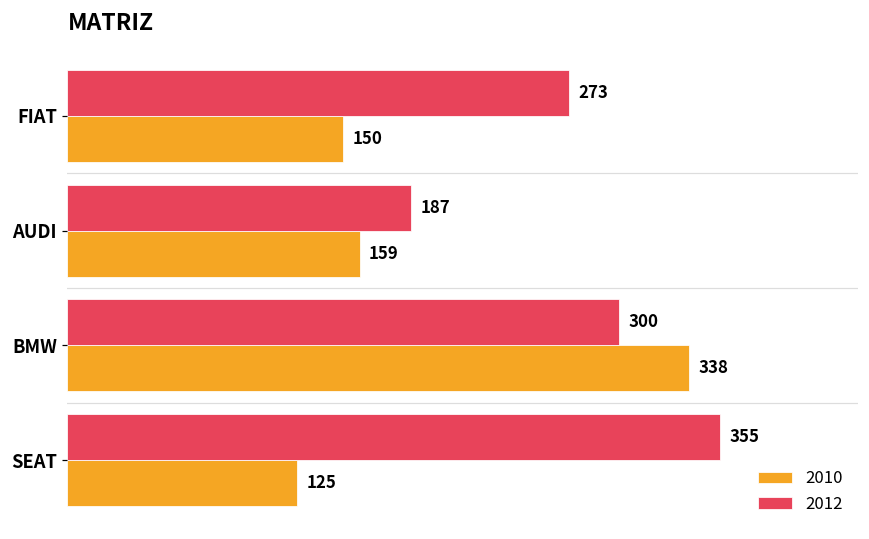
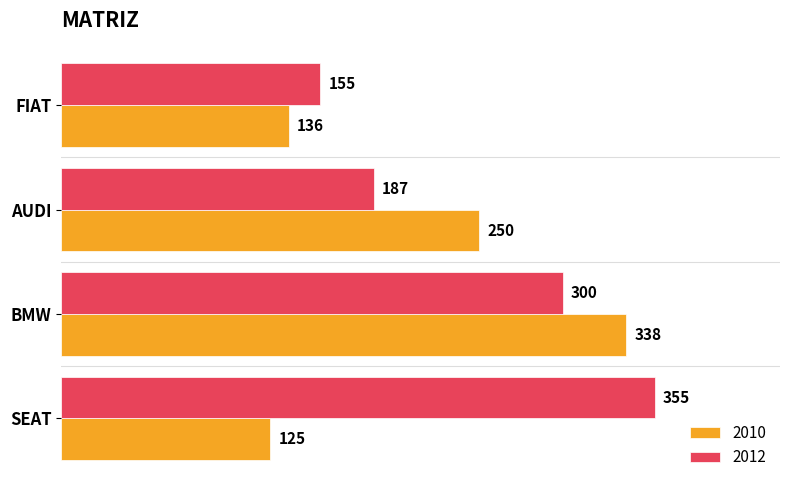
  {
    "2010": {
-     "FIAT": 150,
-     "AUDI": 159,
+     "FIAT": 136,
+     "AUDI": 250,
      "BMW": 338,
      "SEAT": 125
    },
    "2012": {
-     "FIAT": 273,
+     "FIAT": 155,
      "AUDI": 187,
      "BMW": 300,
      "SEAT": 355
    }
  }
